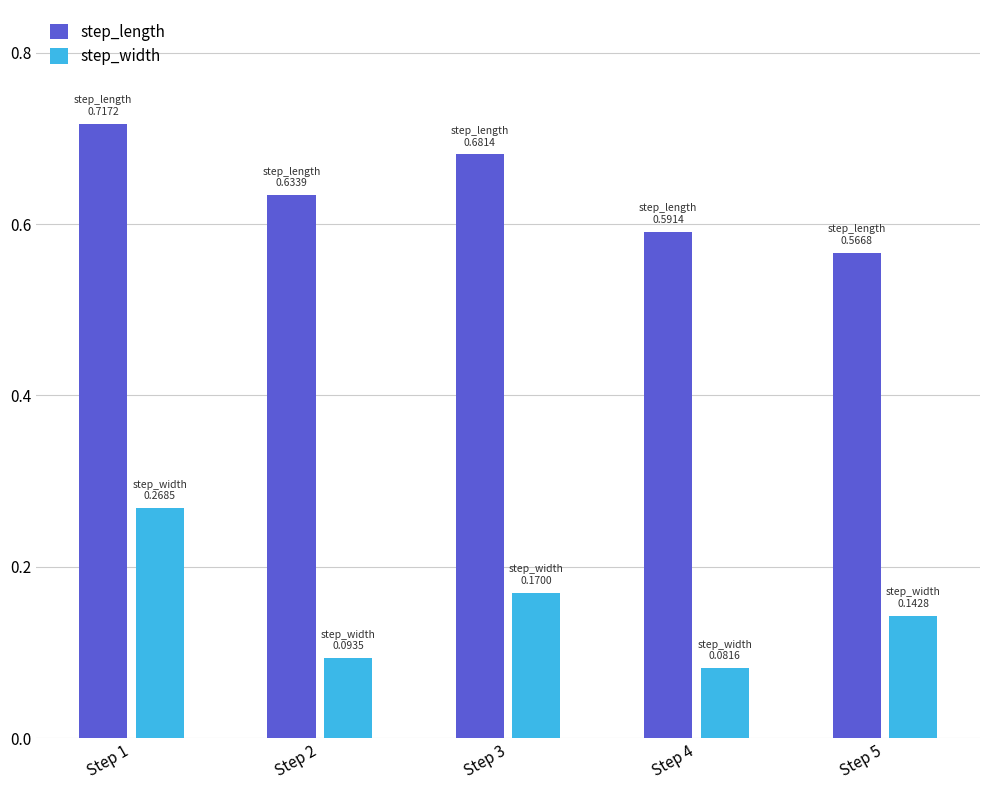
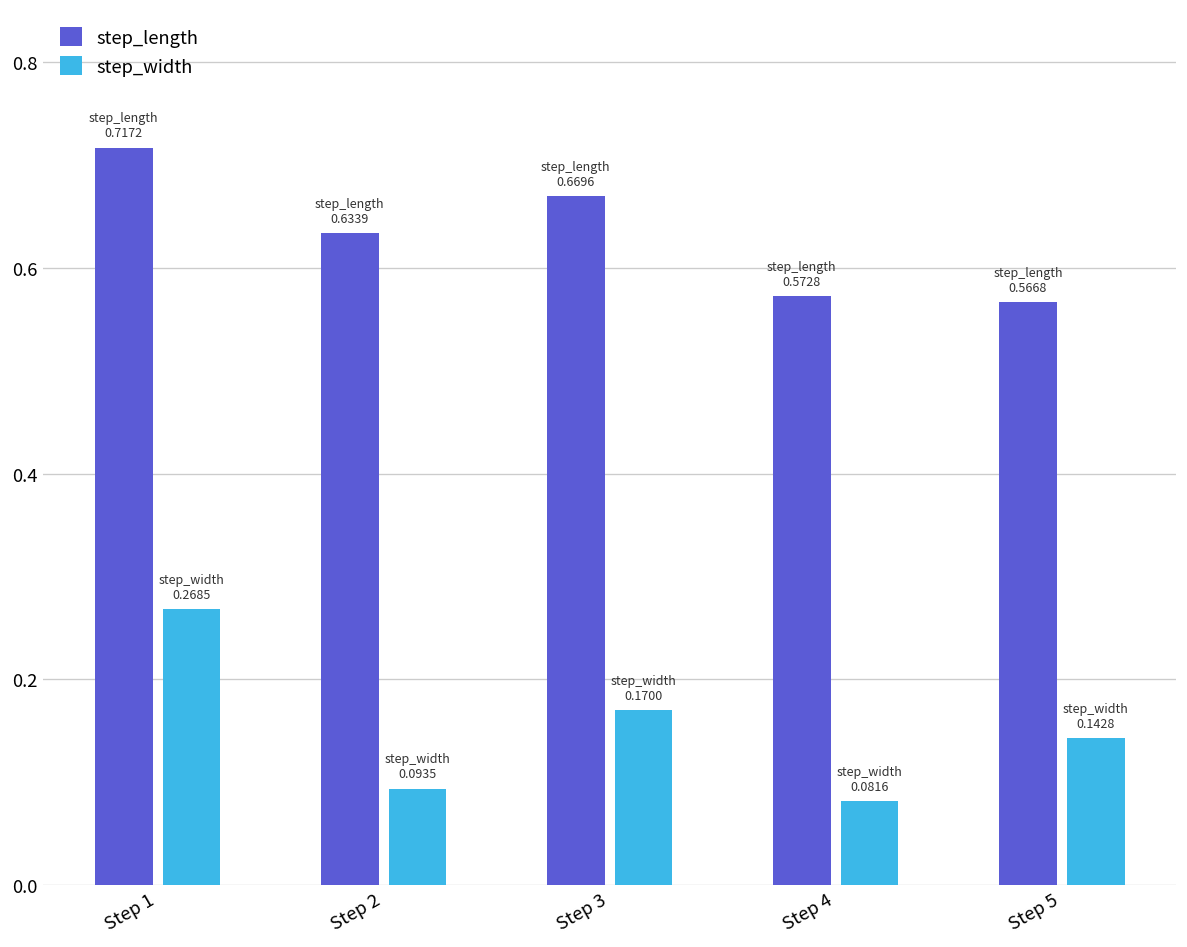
  {
    "step_length": {
      "Step 1": 0.7172,
      "Step 2": 0.6339,
-     "Step 3": 0.6814,
-     "Step 4": 0.5914,
+     "Step 3": 0.6696,
+     "Step 4": 0.5728,
      "Step 5": 0.5668
    },
    "step_width": {
      "Step 1": 0.2685,
      "Step 2": 0.0935,
      "Step 3": 0.1700,
      "Step 4": 0.0816,
      "Step 5": 0.1428
    }
  }
